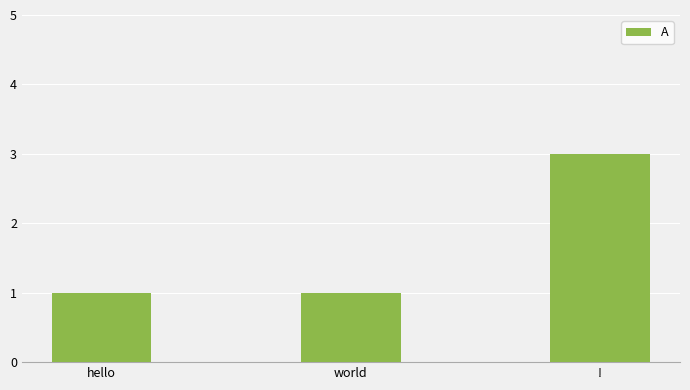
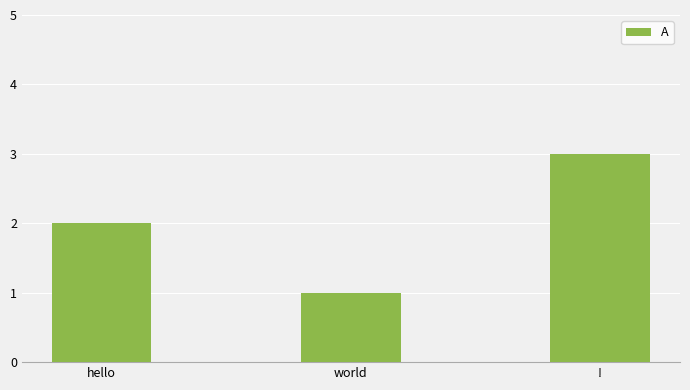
  {
-   "hello": 1,
+   "hello": 2,
    "world": 1,
    "!": 3
  }
